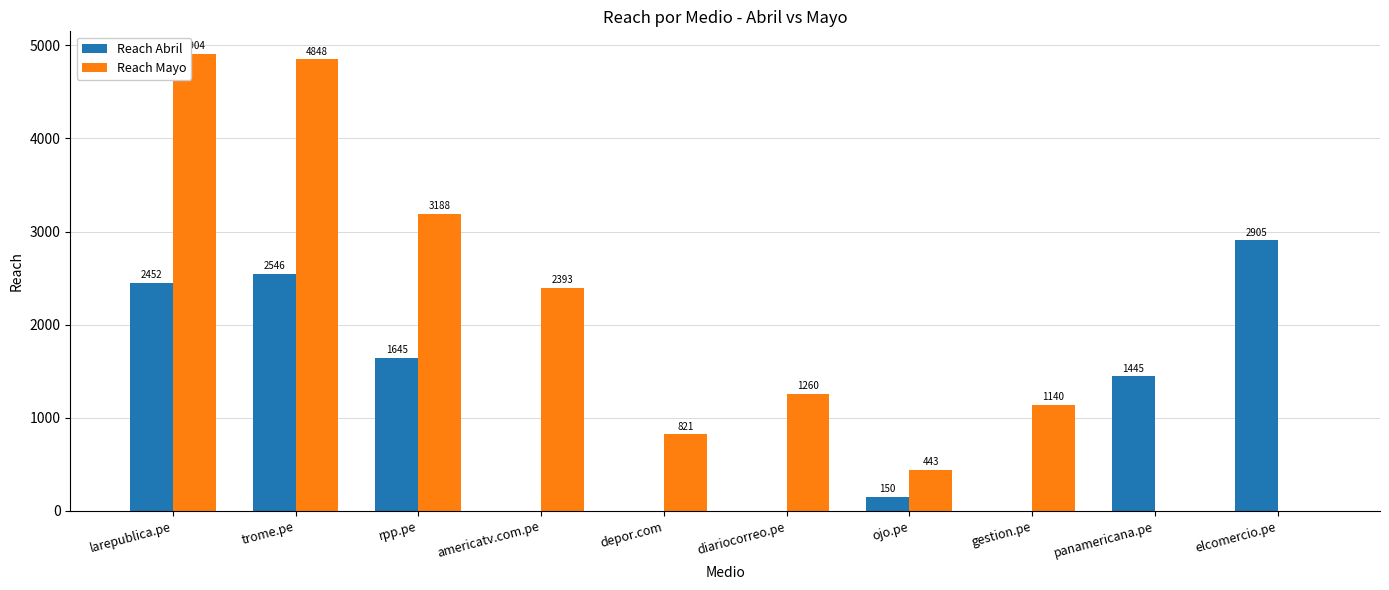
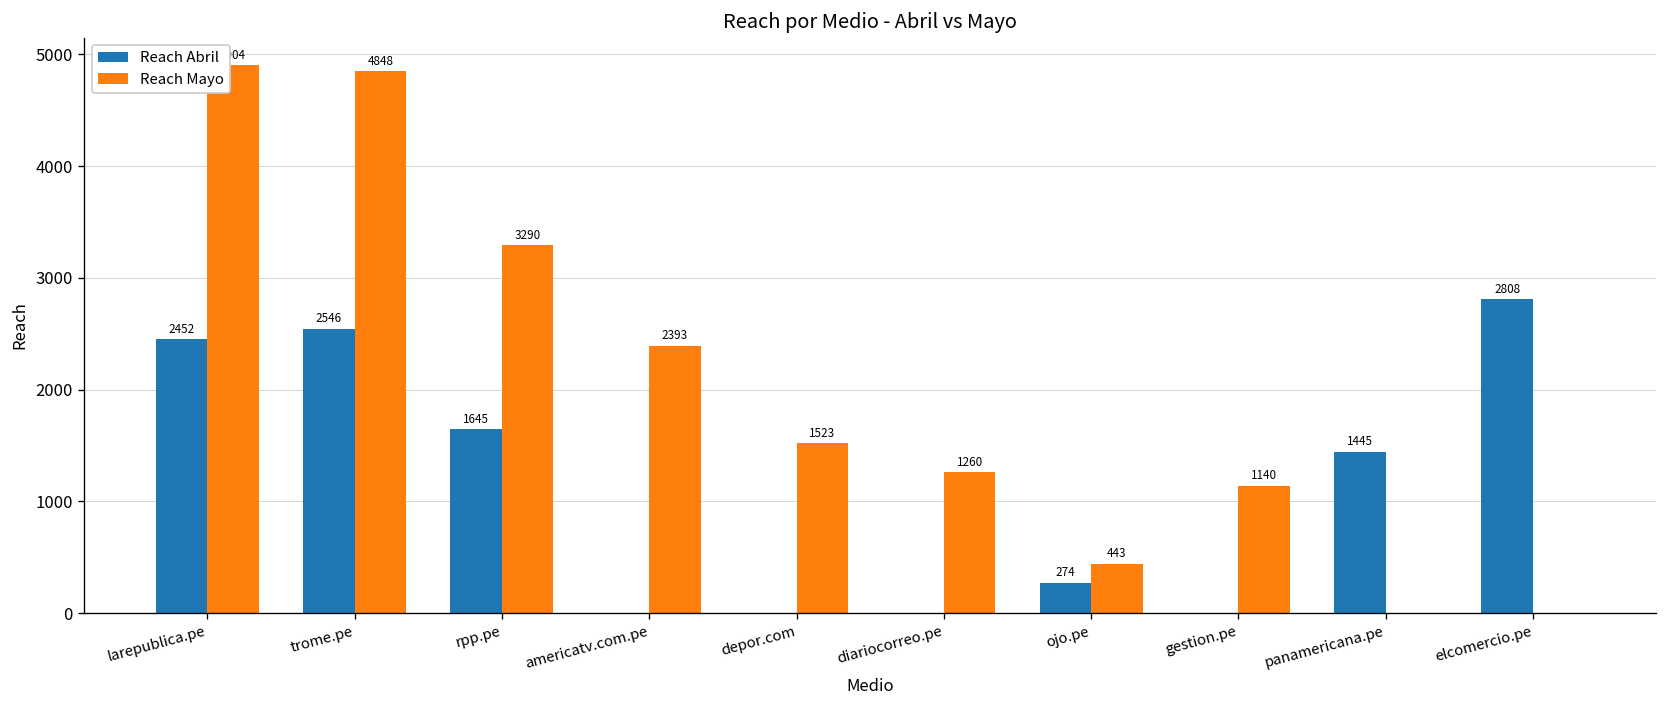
  {
    "Reach Abril": {
      "larepublica.pe": 2452,
      "trome.pe": 2546,
      "rpp.pe": 1645,
-     "ojo.pe": 150,
+     "ojo.pe": 274,
      "panamericana.pe": 1445,
-     "elcomercio.pe": 2905
+     "elcomercio.pe": 2808
    },
    "Reach Mayo": {
      "trome.pe": 4848,
-     "rpp.pe": 3188,
+     "rpp.pe": 3290,
      "americatv.com.pe": 2393,
-     "depor.com": 821,
+     "depor.com": 1523,
      "diariocorreo.pe": 1260,
      "ojo.pe": 443,
      "gestion.pe": 1140
    }
  }
